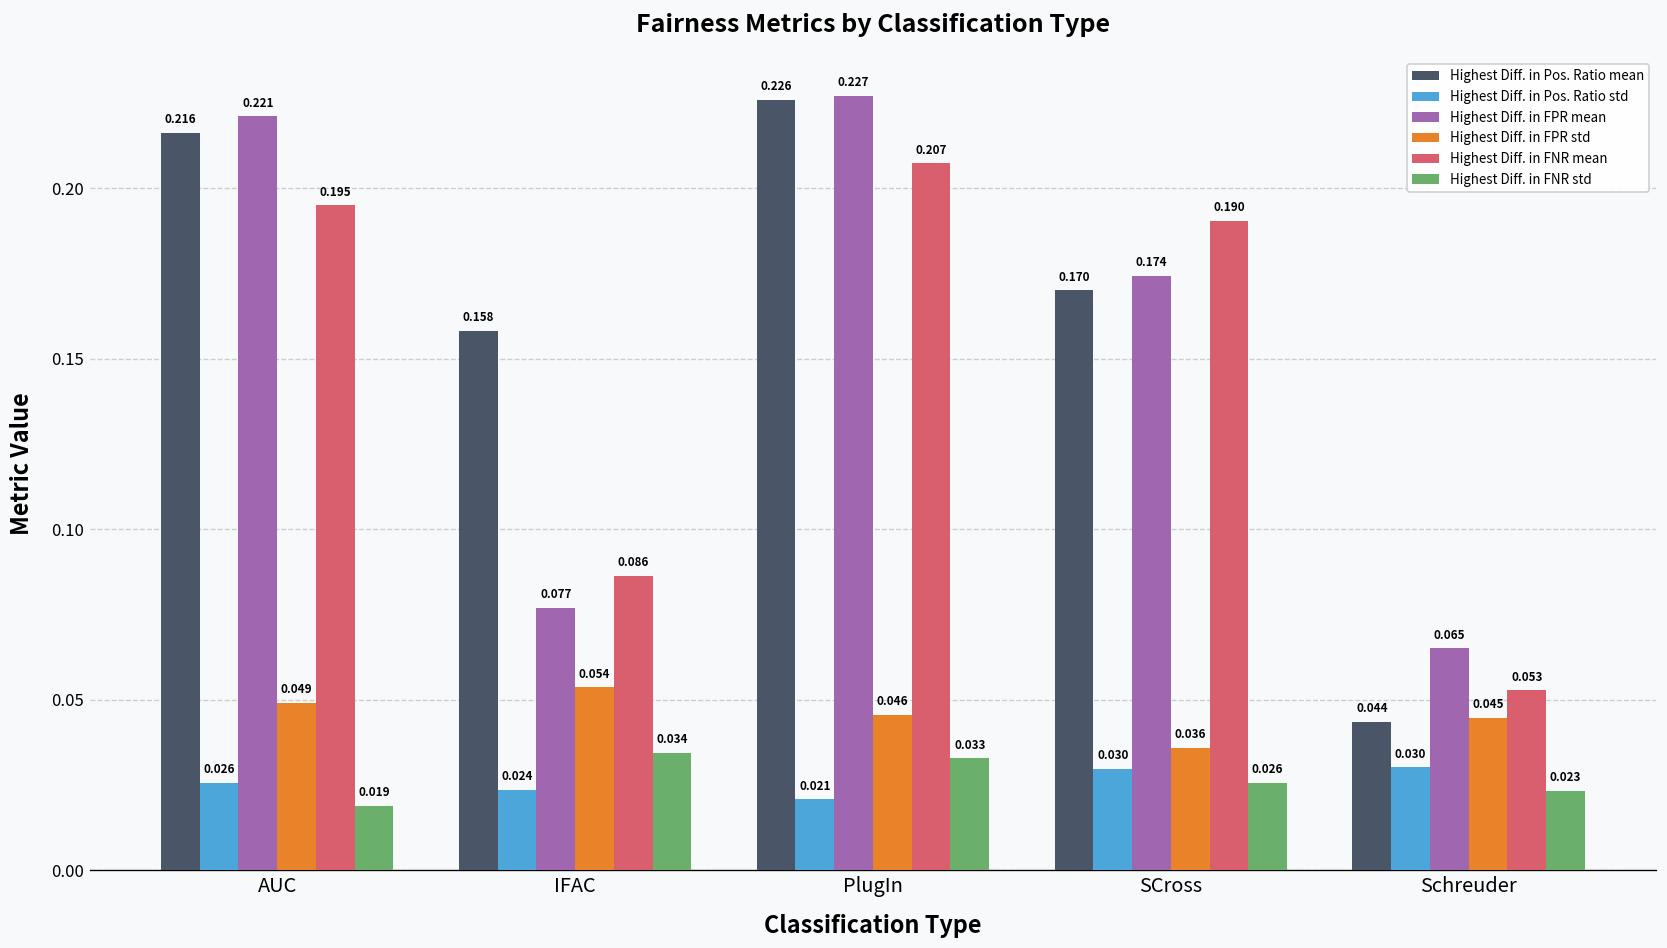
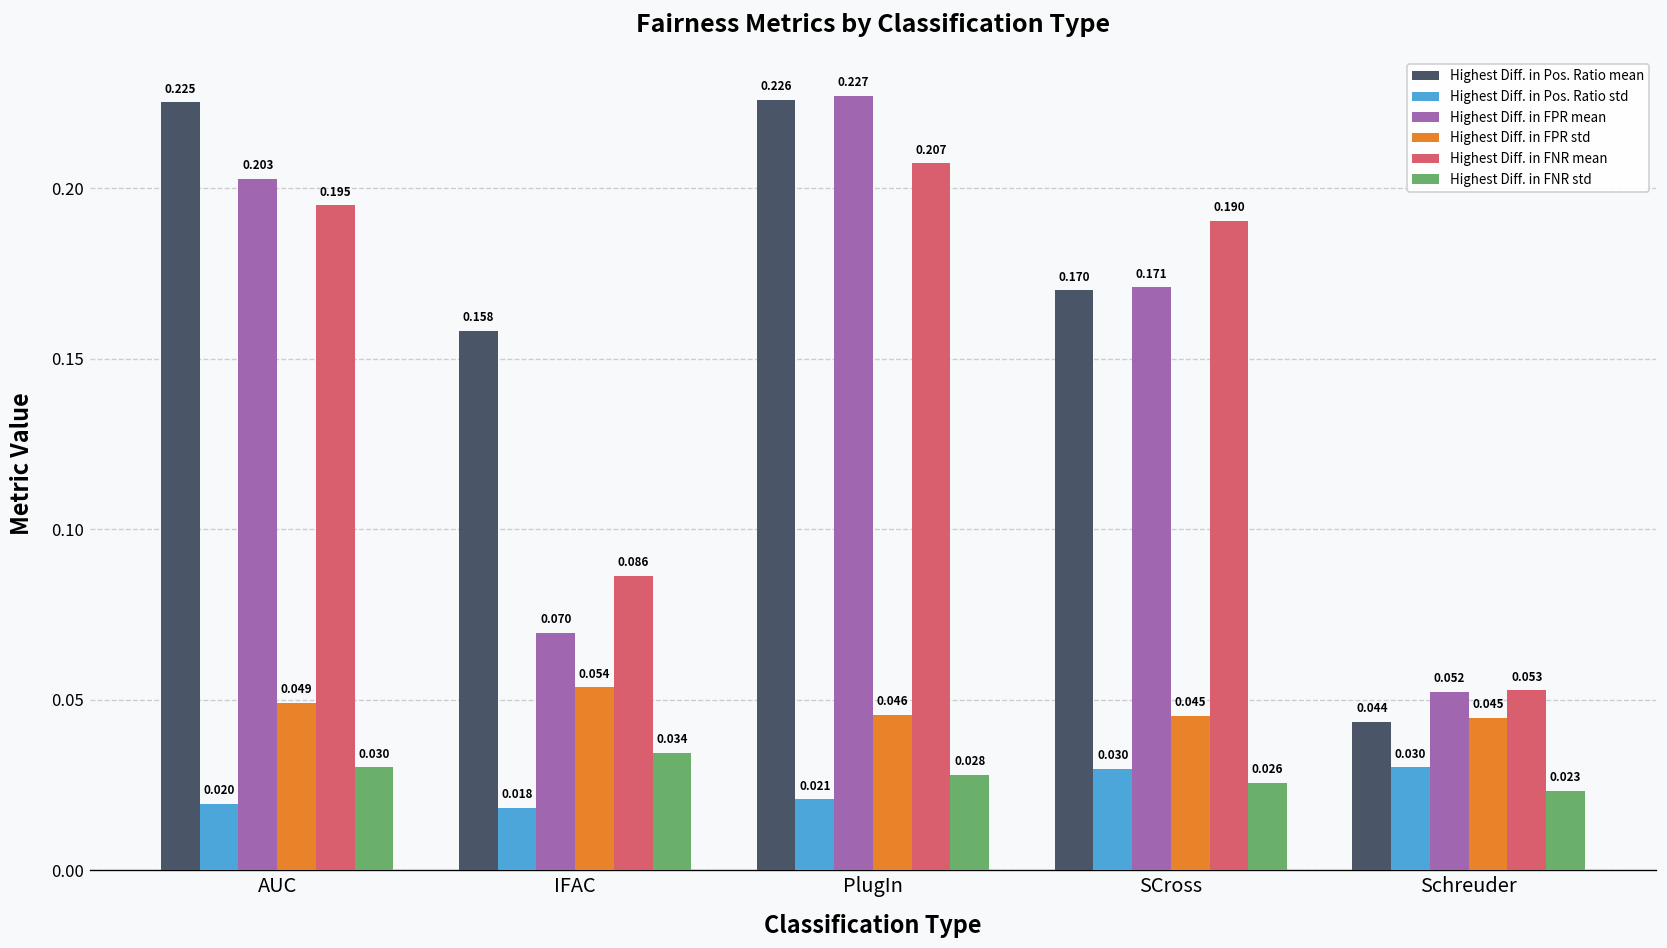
  {
    "Highest Diff. in Pos. Ratio mean": {
-     "AUC": 0.216,
+     "AUC": 0.225,
      "IFAC": 0.158,
      "PlugIn": 0.226,
      "SCross": 0.170,
      "Schreuder": 0.044
    },
    "Highest Diff. in Pos. Ratio std": {
-     "AUC": 0.026,
-     "IFAC": 0.024,
+     "AUC": 0.020,
+     "IFAC": 0.018,
      "PlugIn": 0.021,
      "SCross": 0.030,
      "Schreuder": 0.030
    },
    "Highest Diff. in FPR mean": {
-     "AUC": 0.221,
-     "IFAC": 0.077,
+     "AUC": 0.203,
+     "IFAC": 0.070,
      "PlugIn": 0.227,
-     "SCross": 0.174,
-     "Schreuder": 0.065
+     "SCross": 0.171,
+     "Schreuder": 0.052
    },
    "Highest Diff. in FPR std": {
      "AUC": 0.049,
      "IFAC": 0.054,
      "PlugIn": 0.046,
-     "SCross": 0.036,
+     "SCross": 0.045,
      "Schreuder": 0.045
    },
    "Highest Diff. in FNR mean": {
      "AUC": 0.195,
      "IFAC": 0.086,
      "PlugIn": 0.207,
      "SCross": 0.190,
      "Schreuder": 0.053
    },
    "Highest Diff. in FNR std": {
-     "AUC": 0.019,
+     "AUC": 0.030,
      "IFAC": 0.034,
-     "PlugIn": 0.033,
+     "PlugIn": 0.028,
      "SCross": 0.026,
      "Schreuder": 0.023
    }
  }
